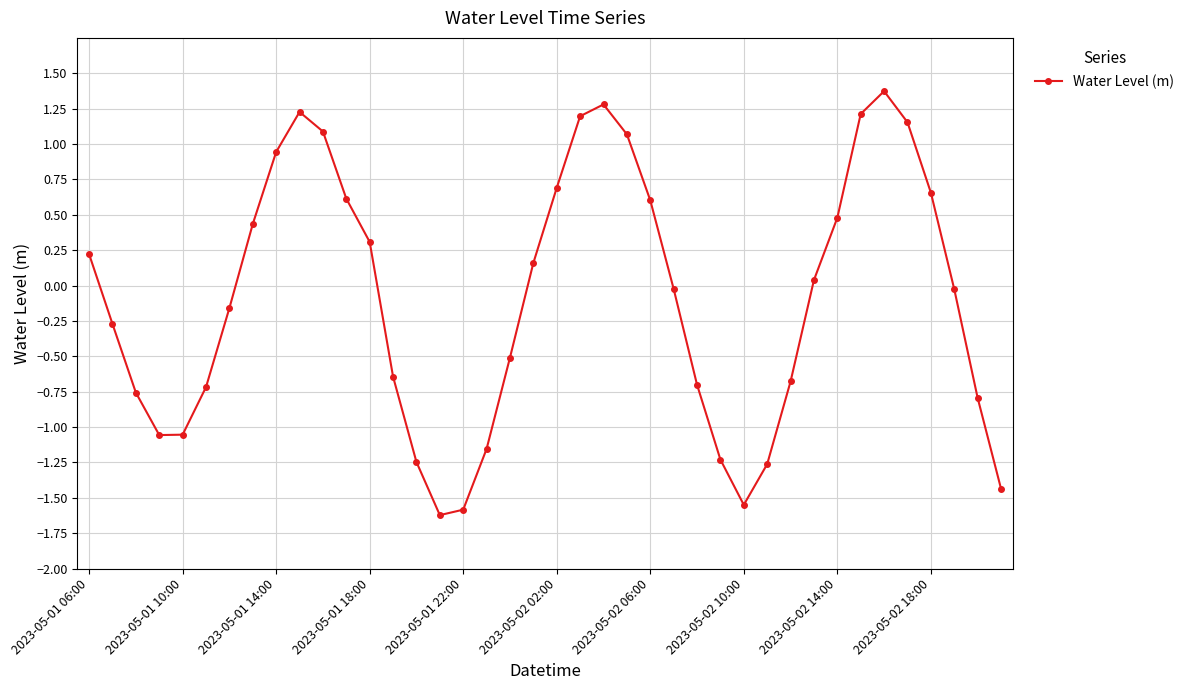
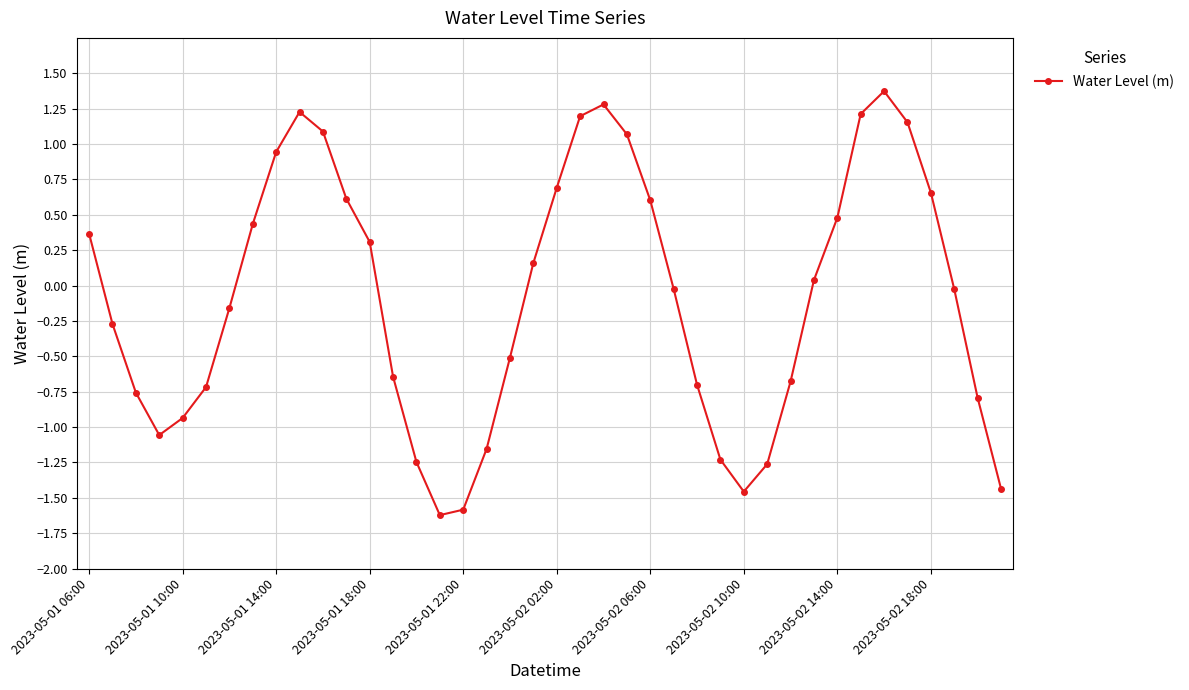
  {
-   "2023-05-01 06:00": 0.22,
-   "2023-05-01 10:00": -1.05,
+   "2023-05-01 06:00": 0.37,
+   "2023-05-01 10:00": -0.94,
    "2023-05-01 14:00": 0.94,
    "2023-05-01 18:00": 0.31,
    "2023-05-01 22:00": -1.58,
    "2023-05-02 02:00": 0.69,
    "2023-05-02 06:00": 0.60,
-   "2023-05-02 10:00": -1.55,
+   "2023-05-02 10:00": -1.46,
    "2023-05-02 14:00": 0.48,
    "2023-05-02 18:00": 0.66
  }
